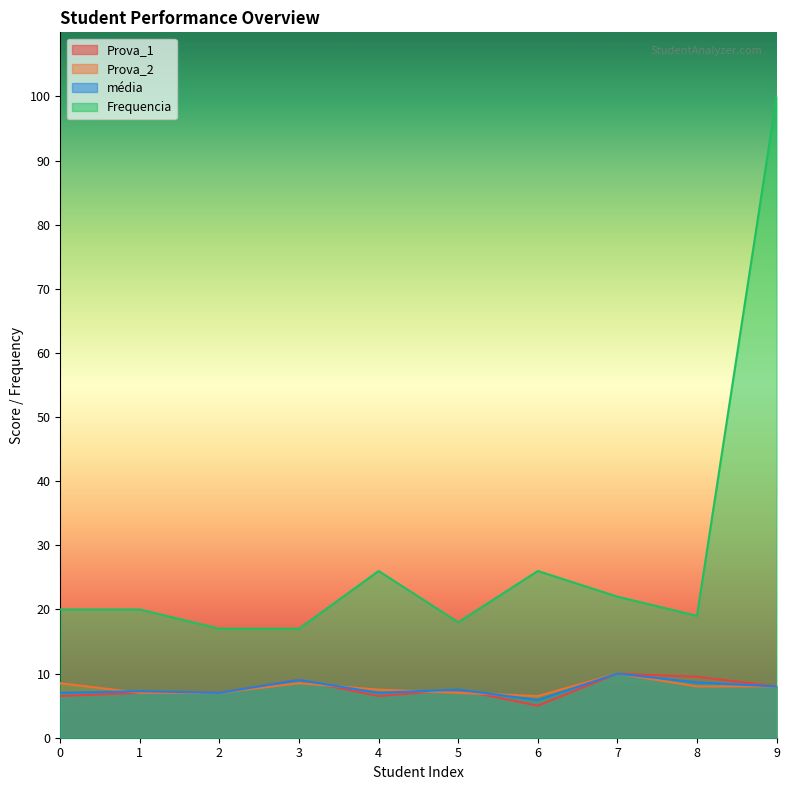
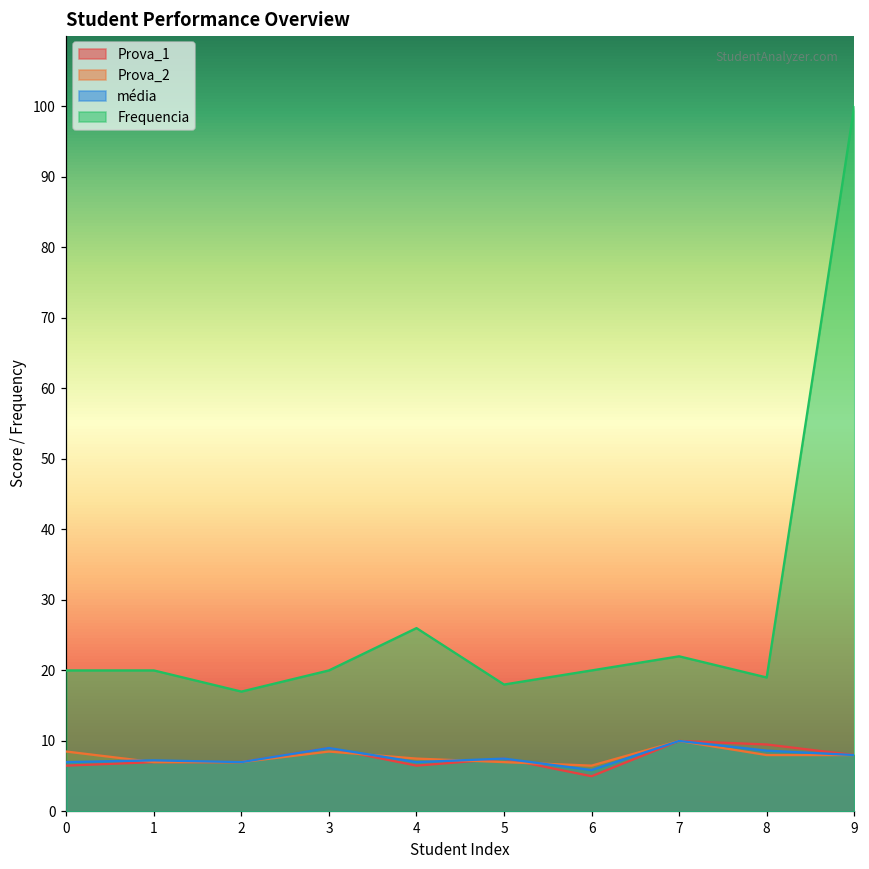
  {
    "média": {
      "0": 7,
      "4": 7,
      "6": 6,
      "8": 9
    },
    "Frequencia": {
      "0": 20,
      "1": 20,
      "2": 17,
-     "3": 17,
+     "3": 20,
      "4": 26,
      "5": 18,
-     "6": 26,
+     "6": 20,
      "7": 22,
      "8": 19,
      "9": 100
    }
  }
